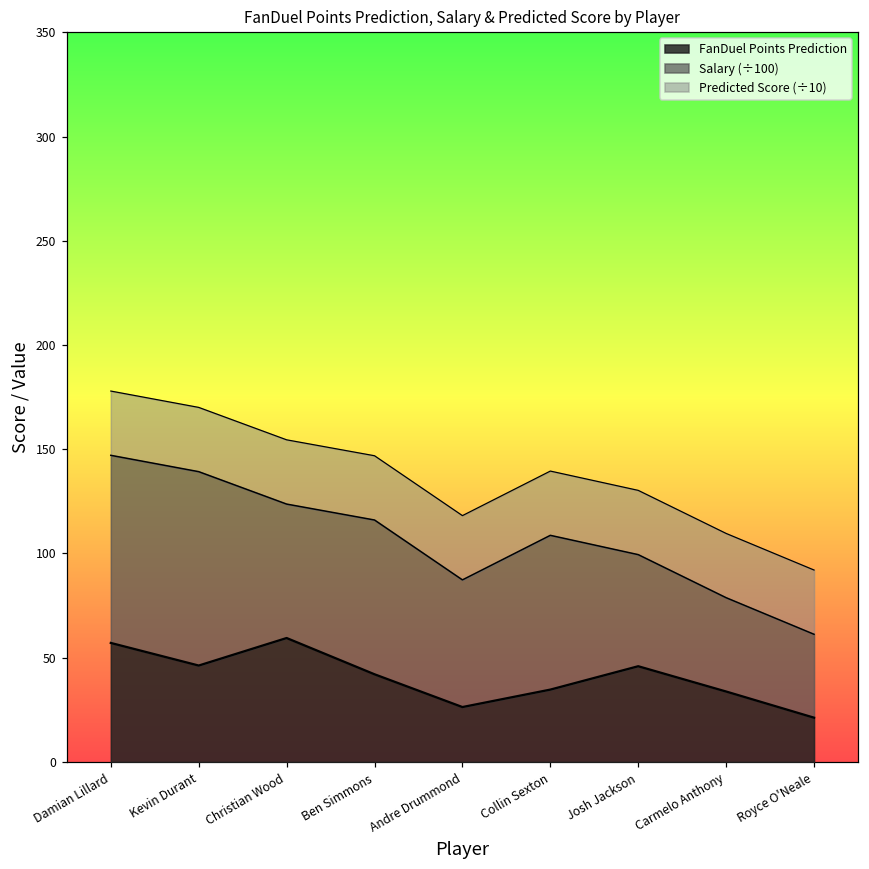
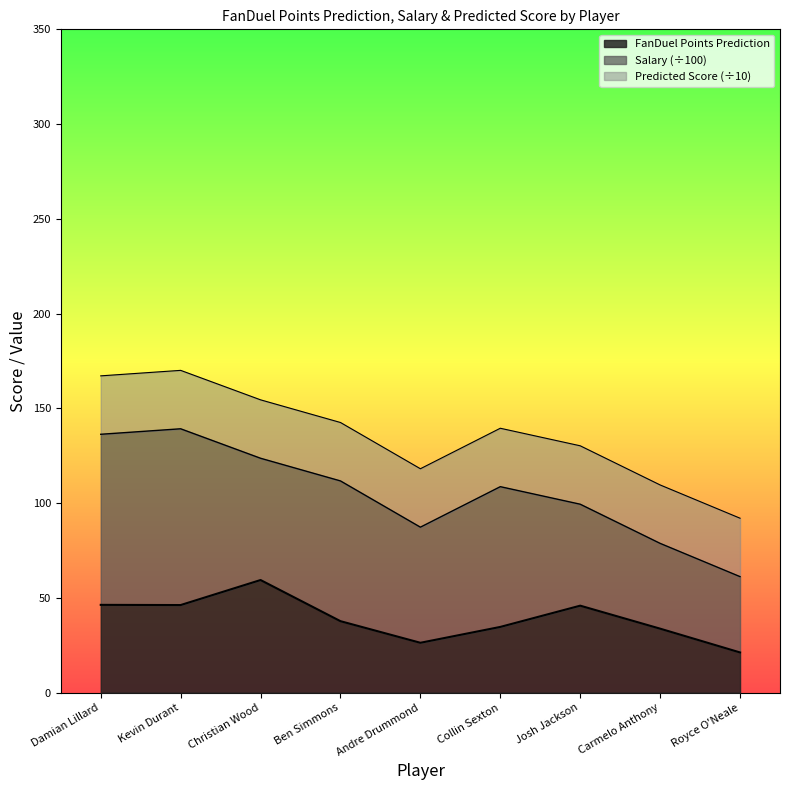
  {
    "FanDuel Points Prediction": {
-     "Damian Lillard": 57,
+     "Damian Lillard": 46,
      "Kevin Durant": 46,
      "Christian Wood": 59,
-     "Ben Simmons": 42,
+     "Ben Simmons": 38,
      "Andre Drummond": 26,
      "Collin Sexton": 35,
      "Josh Jackson": 46,
      "Carmelo Anthony": 34,
      "Royce O'Neale": 21
    },
    "Salary (÷100)": {
      "Damian Lillard": 90,
      "Kevin Durant": 93,
      "Christian Wood": 64,
      "Ben Simmons": 74,
      "Andre Drummond": 61,
      "Collin Sexton": 74,
      "Josh Jackson": 54,
      "Carmelo Anthony": 45,
      "Royce O'Neale": 40
    },
    "Predicted Score (÷10)": {
      "Damian Lillard": 31,
      "Kevin Durant": 31,
      "Christian Wood": 31,
      "Ben Simmons": 31,
      "Andre Drummond": 31,
      "Collin Sexton": 31,
      "Josh Jackson": 31,
      "Carmelo Anthony": 31,
      "Royce O'Neale": 31
    }
  }
